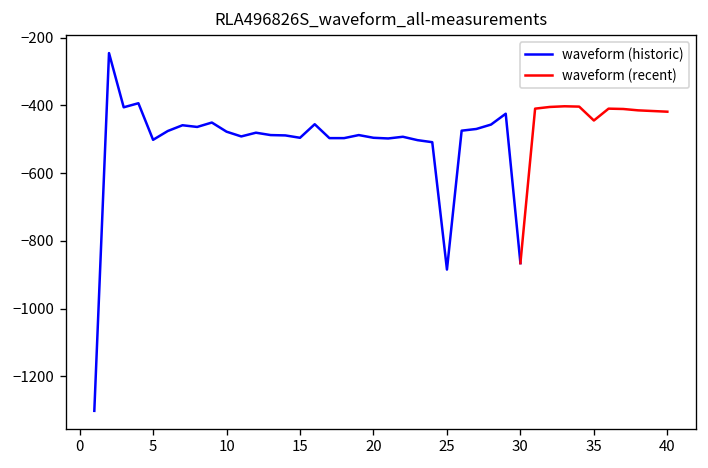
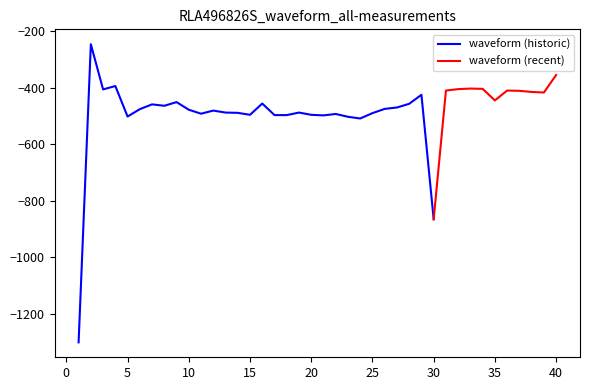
  {
    "waveform (historic)": {
      "5": -500,
      "10": -480,
      "15": -500,
      "20": -500,
-     "25": -890
+     "25": -490
    },
    "waveform (recent)": {
      "35": -450,
-     "40": -420
+     "40": -360
    }
  }
